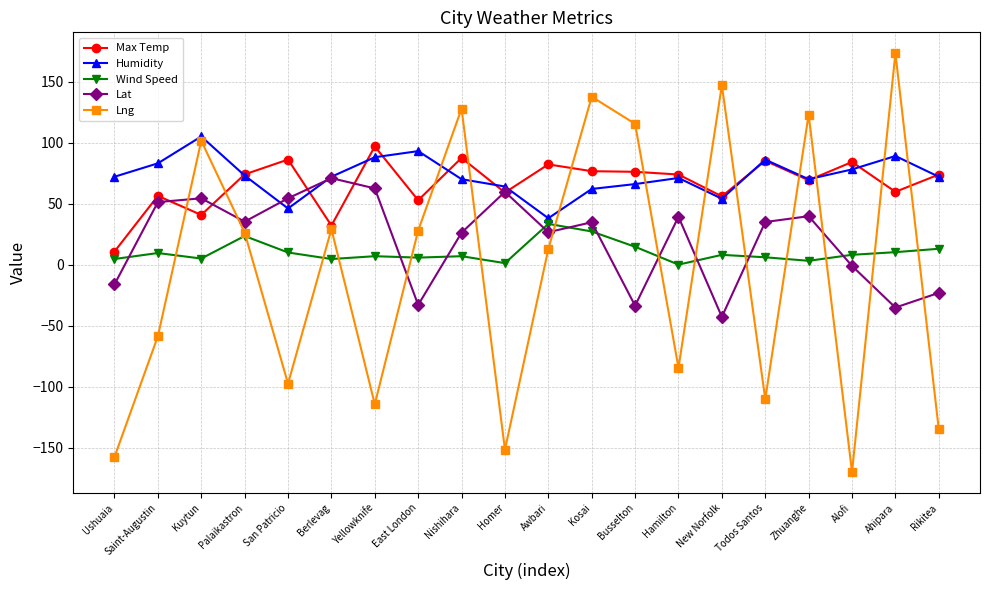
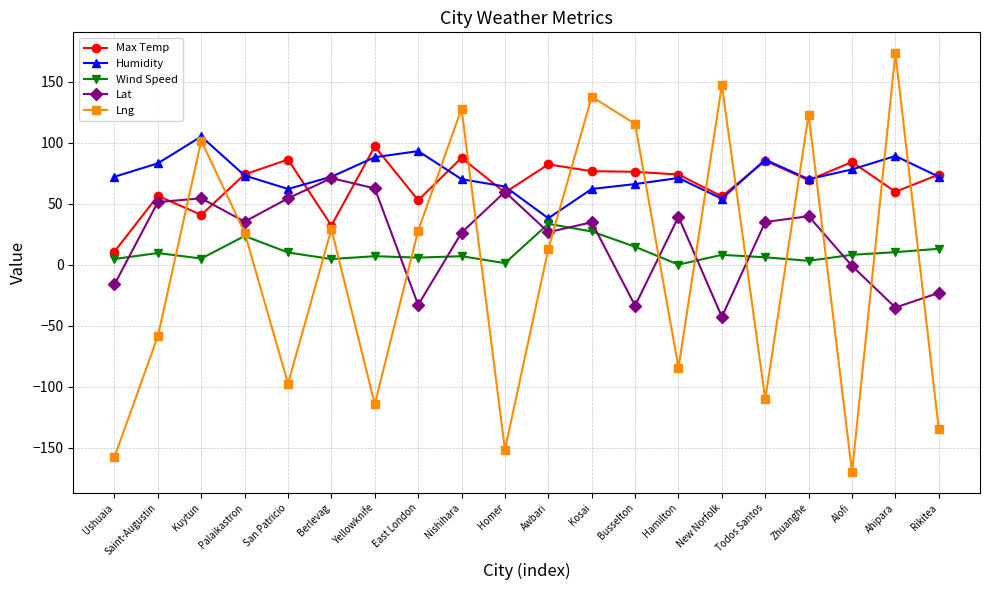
  {
    "Max Temp": {
      "Ushuaia": 11,
      "Saint-Augustin": 56,
      "Kuytun": 41,
      "San Patricio": 86,
      "Berlevag": 32,
      "Yellowknife": 97,
      "East London": 53,
      "Nishihara": 87,
      "Awbari": 82,
      "Kosai": 77,
      "Busselton": 76,
      "Hamilton": 74,
      "Alofi": 84,
      "Ahipara": 60
    },
    "Humidity": {
      "Ushuaia": 72,
      "Saint-Augustin": 83,
      "Kuytun": 105,
-     "San Patricio": 46,
+     "San Patricio": 62,
      "Yellowknife": 88,
      "East London": 93,
      "Nishihara": 70,
      "Homer": 64,
      "Awbari": 38,
      "Kosai": 62,
      "Busselton": 66,
      "Hamilton": 71,
      "Alofi": 78,
      "Ahipara": 89
    },
    "Wind Speed": {
      "Ushuaia": 5,
      "Saint-Augustin": 10,
      "Kuytun": 5,
      "Palaikastron": 23,
      "San Patricio": 10,
      "Berlevag": 5,
      "Yellowknife": 7,
      "East London": 6,
      "Nishihara": 7,
      "Homer": 1,
      "Awbari": 33,
      "Kosai": 27,
      "Busselton": 15,
      "Hamilton": 0,
      "New Norfolk": 8,
      "Todos Santos": 6,
      "Zhuanghe": 3,
      "Alofi": 8,
      "Ahipara": 10,
      "Rikitea": 13
    },
    "Lat": {
      "Ushuaia": -16,
      "Saint-Augustin": 51,
      "Kuytun": 54,
      "Palaikastron": 35,
      "San Patricio": 54,
      "Yellowknife": 62,
      "East London": -33,
      "Nishihara": 26,
      "Awbari": 27,
      "Kosai": 35,
      "Busselton": -34,
      "Hamilton": 39,
      "New Norfolk": -43,
      "Todos Santos": 35,
      "Zhuanghe": 40,
      "Alofi": -1,
      "Ahipara": -35,
      "Rikitea": -23
    },
    "Lng": {
      "Ushuaia": -158,
      "Saint-Augustin": -59,
      "Kuytun": 102,
      "Palaikastron": 26,
      "San Patricio": -98,
      "Berlevag": 29,
      "Yellowknife": -114,
      "East London": 28,
      "Nishihara": 128,
      "Homer": -152,
      "Awbari": 13,
      "Kosai": 138,
      "Busselton": 115,
      "Hamilton": -85,
      "New Norfolk": 147,
      "Todos Santos": -110,
      "Zhuanghe": 123,
      "Alofi": -170,
      "Ahipara": 173,
      "Rikitea": -135
    }
  }
